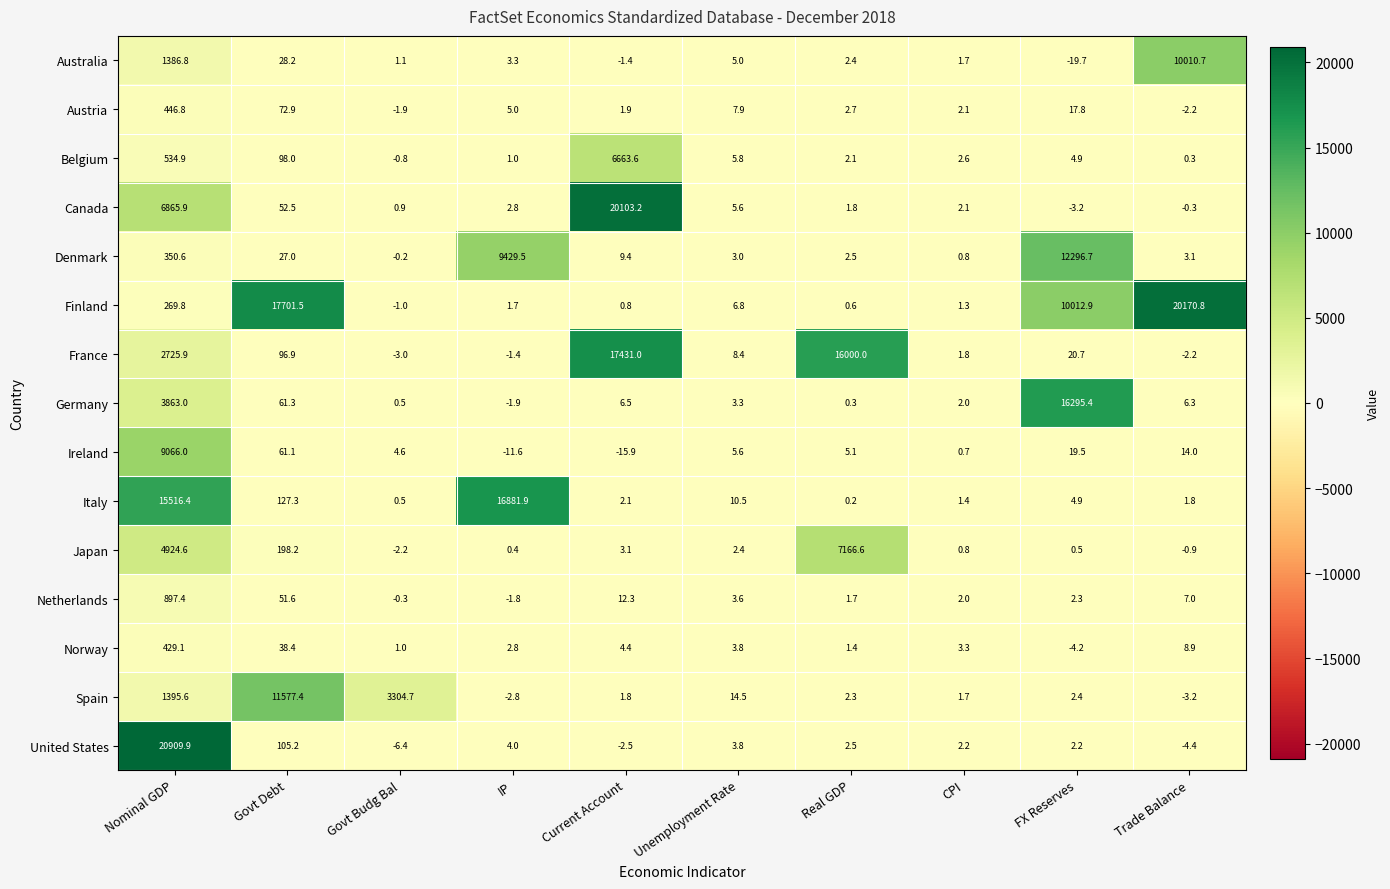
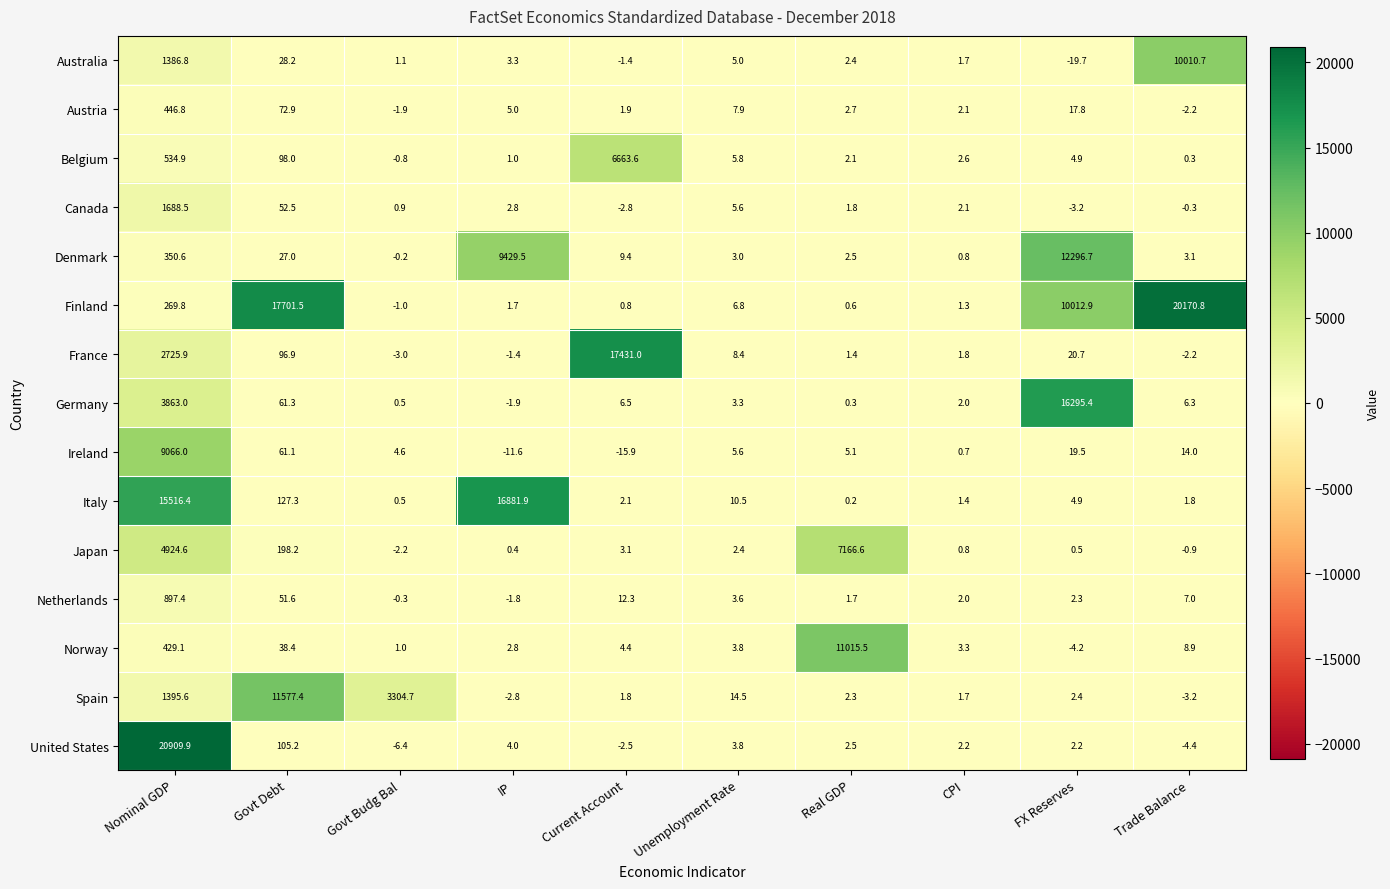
  {
    "Australia": {
      "Nominal GDP": 1386.8,
      "Govt Debt": 28.2,
      "Govt Budg Bal": 1.1,
      "IP": 3.3,
      "Current Account": -1.4,
      "Unemployment Rate": 5.0,
      "Real GDP": 2.4,
      "CPI": 1.7,
      "FX Reserves": -19.7,
      "Trade Balance": 10010.7
    },
    "Austria": {
      "Nominal GDP": 446.8,
      "Govt Debt": 72.9,
      "Govt Budg Bal": -1.9,
      "IP": 5.0,
      "Current Account": 1.9,
      "Unemployment Rate": 7.9,
      "Real GDP": 2.7,
      "CPI": 2.1,
      "FX Reserves": 17.8,
      "Trade Balance": -2.2
    },
    "Belgium": {
      "Nominal GDP": 534.9,
      "Govt Debt": 98.0,
      "Govt Budg Bal": -0.8,
      "IP": 1.0,
      "Current Account": 6663.6,
      "Unemployment Rate": 5.8,
      "Real GDP": 2.1,
      "CPI": 2.6,
      "FX Reserves": 4.9,
      "Trade Balance": 0.3
    },
    "Canada": {
-     "Nominal GDP": 6865.9,
+     "Nominal GDP": 1688.5,
      "Govt Debt": 52.5,
      "Govt Budg Bal": 0.9,
      "IP": 2.8,
-     "Current Account": 20103.2,
+     "Current Account": -2.8,
      "Unemployment Rate": 5.6,
      "Real GDP": 1.8,
      "CPI": 2.1,
      "FX Reserves": -3.2,
      "Trade Balance": -0.3
    },
    "Denmark": {
      "Nominal GDP": 350.6,
      "Govt Debt": 27.0,
      "Govt Budg Bal": -0.2,
      "IP": 9429.5,
      "Current Account": 9.4,
      "Unemployment Rate": 3.0,
      "Real GDP": 2.5,
      "CPI": 0.8,
      "FX Reserves": 12296.7,
      "Trade Balance": 3.1
    },
    "Finland": {
      "Nominal GDP": 269.8,
      "Govt Debt": 17701.5,
      "Govt Budg Bal": -1.0,
      "IP": 1.7,
      "Current Account": 0.8,
      "Unemployment Rate": 6.8,
      "Real GDP": 0.6,
      "CPI": 1.3,
      "FX Reserves": 10012.9,
      "Trade Balance": 20170.8
    },
    "France": {
      "Nominal GDP": 2725.9,
      "Govt Debt": 96.9,
      "Govt Budg Bal": -3.0,
      "IP": -1.4,
      "Current Account": 17431.0,
      "Unemployment Rate": 8.4,
-     "Real GDP": 16000.0,
+     "Real GDP": 1.4,
      "CPI": 1.8,
      "FX Reserves": 20.7,
      "Trade Balance": -2.2
    },
    "Germany": {
      "Nominal GDP": 3863.0,
      "Govt Debt": 61.3,
      "Govt Budg Bal": 0.5,
      "IP": -1.9,
      "Current Account": 6.5,
      "Unemployment Rate": 3.3,
      "Real GDP": 0.3,
      "CPI": 2.0,
      "FX Reserves": 16295.4,
      "Trade Balance": 6.3
    },
    "Ireland": {
      "Nominal GDP": 9066.0,
      "Govt Debt": 61.1,
      "Govt Budg Bal": 4.6,
      "IP": -11.6,
      "Current Account": -15.9,
      "Unemployment Rate": 5.6,
      "Real GDP": 5.1,
      "CPI": 0.7,
      "FX Reserves": 19.5,
      "Trade Balance": 14.0
    },
    "Italy": {
      "Nominal GDP": 15516.4,
      "Govt Debt": 127.3,
      "Govt Budg Bal": 0.5,
      "IP": 16881.9,
      "Current Account": 2.1,
      "Unemployment Rate": 10.5,
      "Real GDP": 0.2,
      "CPI": 1.4,
      "FX Reserves": 4.9,
      "Trade Balance": 1.8
    },
    "Japan": {
      "Nominal GDP": 4924.6,
      "Govt Debt": 198.2,
      "Govt Budg Bal": -2.2,
      "IP": 0.4,
      "Current Account": 3.1,
      "Unemployment Rate": 2.4,
      "Real GDP": 7166.6,
      "CPI": 0.8,
      "FX Reserves": 0.5,
      "Trade Balance": -0.9
    },
    "Netherlands": {
      "Nominal GDP": 897.4,
      "Govt Debt": 51.6,
      "Govt Budg Bal": -0.3,
      "IP": -1.8,
      "Current Account": 12.3,
      "Unemployment Rate": 3.6,
      "Real GDP": 1.7,
      "CPI": 2.0,
      "FX Reserves": 2.3,
      "Trade Balance": 7.0
    },
    "Norway": {
      "Nominal GDP": 429.1,
      "Govt Debt": 38.4,
      "Govt Budg Bal": 1.0,
      "IP": 2.8,
      "Current Account": 4.4,
      "Unemployment Rate": 3.8,
-     "Real GDP": 1.4,
+     "Real GDP": 11015.5,
      "CPI": 3.3,
      "FX Reserves": -4.2,
      "Trade Balance": 8.9
    },
    "Spain": {
      "Nominal GDP": 1395.6,
      "Govt Debt": 11577.4,
      "Govt Budg Bal": 3304.7,
      "IP": -2.8,
      "Current Account": 1.8,
      "Unemployment Rate": 14.5,
      "Real GDP": 2.3,
      "CPI": 1.7,
      "FX Reserves": 2.4,
      "Trade Balance": -3.2
    },
    "United States": {
      "Nominal GDP": 20909.9,
      "Govt Debt": 105.2,
      "Govt Budg Bal": -6.4,
      "IP": 4.0,
      "Current Account": -2.5,
      "Unemployment Rate": 3.8,
      "Real GDP": 2.5,
      "CPI": 2.2,
      "FX Reserves": 2.2,
      "Trade Balance": -4.4
    }
  }
